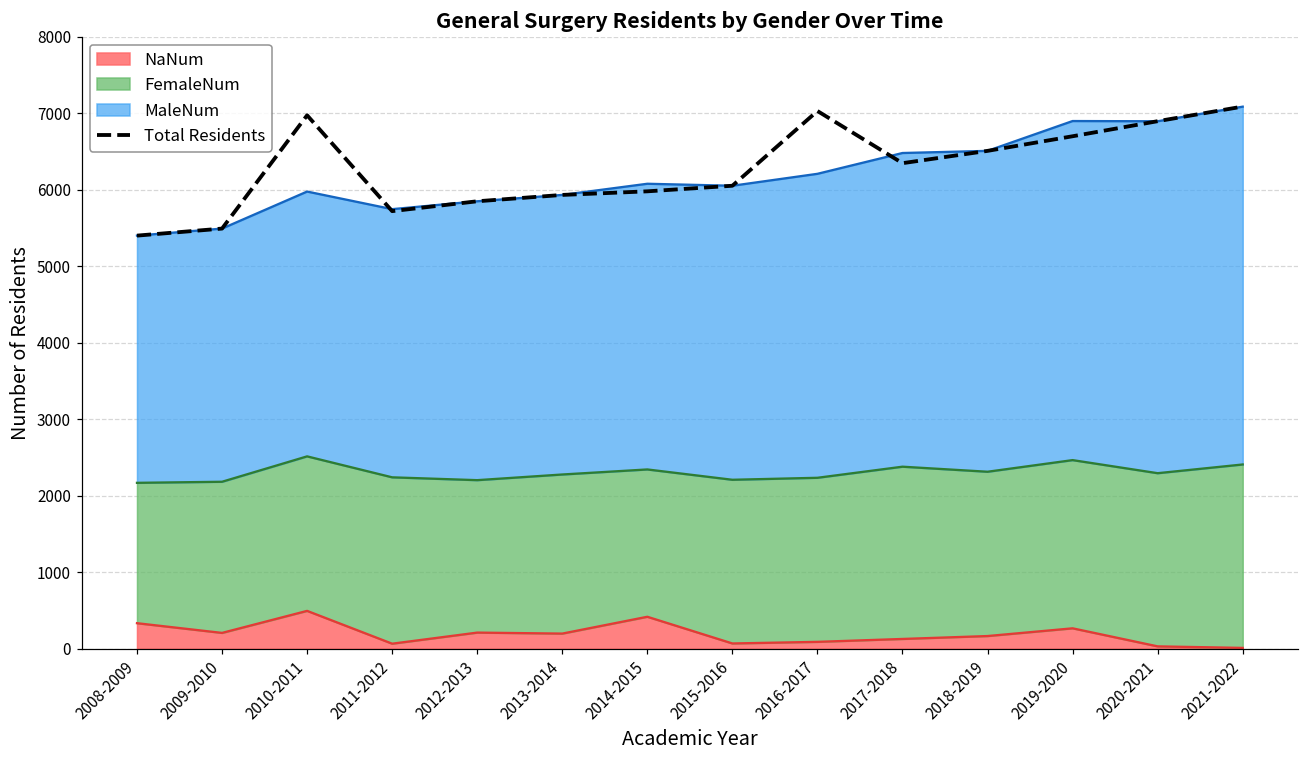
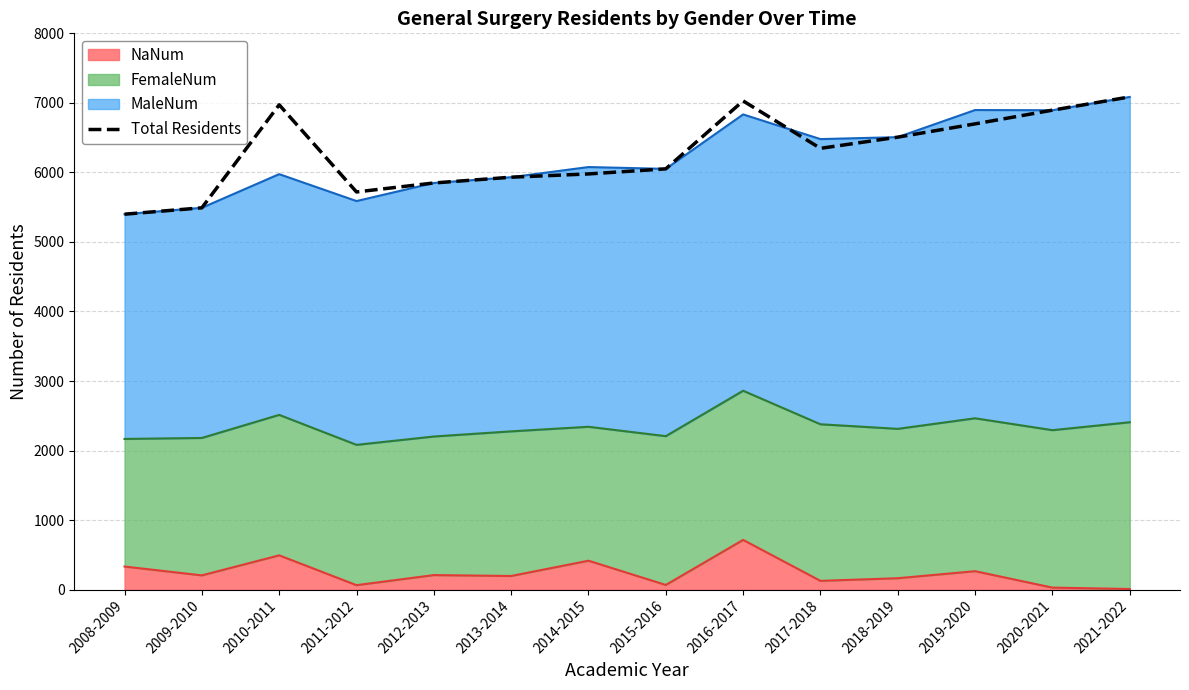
  {
    "NaNum": {
      "2008-2009": 300,
      "2009-2010": 200,
      "2010-2011": 500,
      "2011-2012": 100,
      "2012-2013": 200,
      "2013-2014": 200,
      "2014-2015": 400,
      "2015-2016": 100,
-     "2016-2017": 100,
+     "2016-2017": 700,
      "2017-2018": 100,
      "2018-2019": 200,
      "2019-2020": 300,
      "2020-2021": 0,
      "2021-2022": 0
    },
    "FemaleNum": {
      "2008-2009": 1800,
      "2009-2010": 2000,
      "2010-2011": 2000,
-     "2011-2012": 2200,
+     "2011-2012": 2000,
      "2012-2013": 2000,
      "2013-2014": 2100,
      "2014-2015": 1900,
      "2015-2016": 2100,
      "2016-2017": 2100,
      "2017-2018": 2300,
      "2018-2019": 2100,
      "2019-2020": 2200,
      "2020-2021": 2300,
      "2021-2022": 2400
    },
    "MaleNum": {
      "2010-2011": 3500,
      "2014-2015": 3700,
      "2016-2017": 4000,
      "2017-2018": 4100,
      "2019-2020": 4400
    },
    "Total Residents": {
      "2010-2011": 7000,
      "2014-2015": 6000,
      "2016-2017": 7000,
      "2017-2018": 6300,
      "2019-2020": 6700
    }
  }
